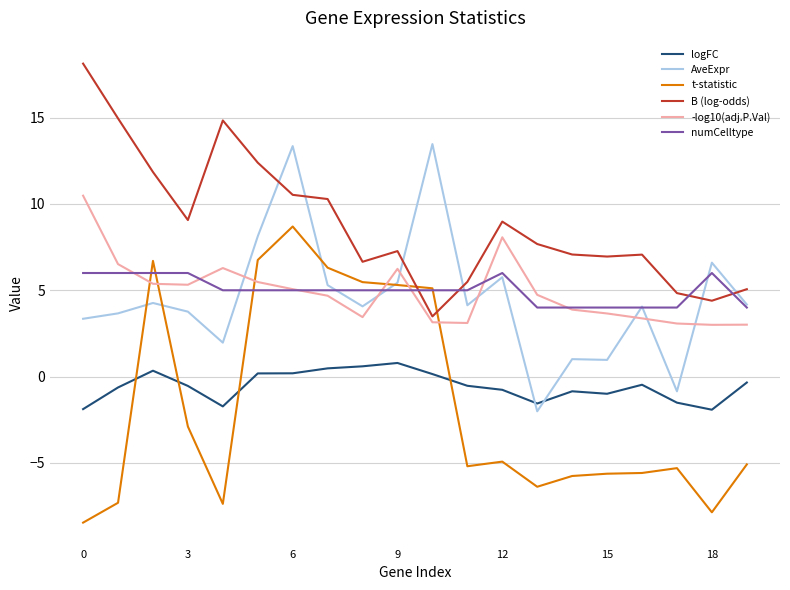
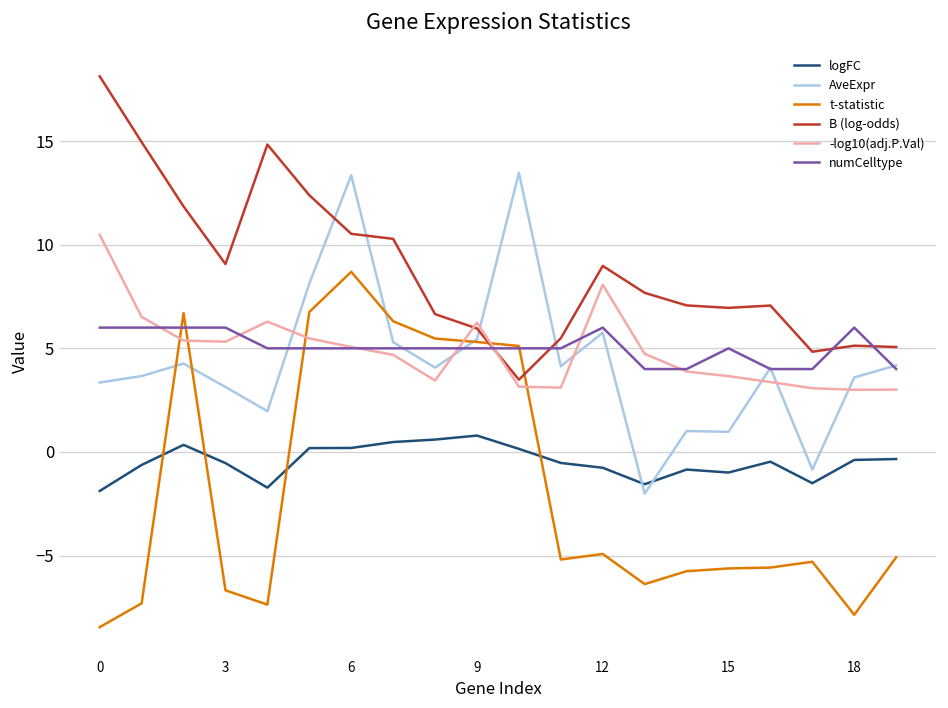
  {
    "logFC": {
      "0": -1.9,
      "3": -0.5,
      "6": 0.2,
      "9": 0.8,
      "12": -0.8,
      "15": -1.0,
-     "18": -1.9
+     "18": -0.4
    },
    "AveExpr": {
      "0": 3.4,
-     "3": 3.8,
+     "3": 3.1,
      "6": 13.3,
      "12": 5.8,
      "15": 1.0,
-     "18": 6.6
+     "18": 3.6
    },
    "t-statistic": {
      "0": -8.5,
-     "3": -2.9,
+     "3": -6.7,
      "6": 8.7,
      "12": -4.9,
      "15": -5.6,
      "18": -7.9
    },
    "B (log-odds)": {
      "0": 18.1,
      "3": 9.1,
      "6": 10.5,
-     "9": 7.3,
+     "9": 6.0,
      "12": 9.0,
      "15": 7.0,
-     "18": 4.4
+     "18": 5.1
    },
    "-log10(adj.P.Val)": {
      "0": 10.5,
      "3": 5.3,
      "9": 6.2,
      "12": 8.1,
      "15": 3.7,
      "18": 3.0
    },
    "numCelltype": {
      "0": 6,
      "3": 6,
      "9": 5,
      "12": 6,
-     "15": 4,
+     "15": 5,
      "18": 6
    }
  }
